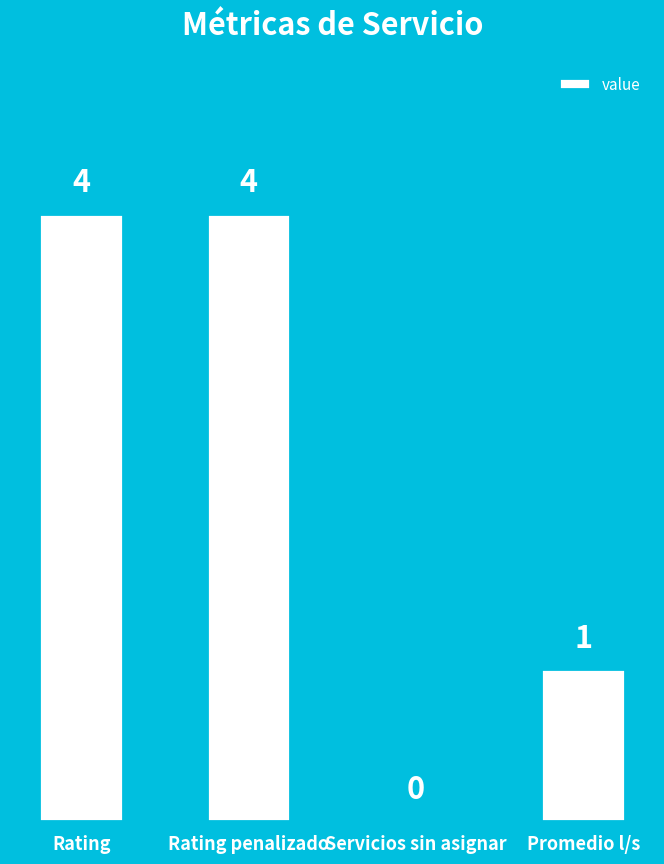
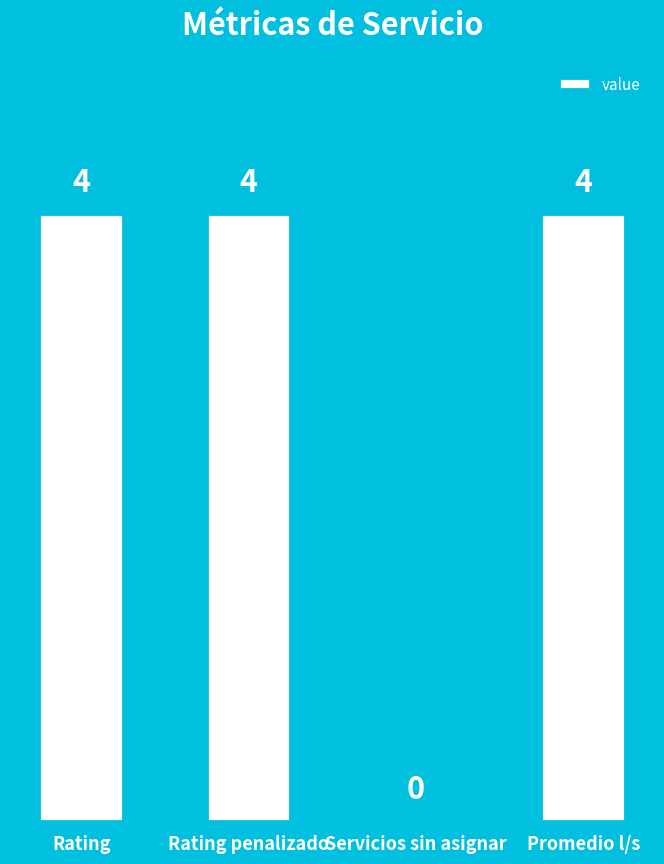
  {
    "Rating": 4,
    "Rating penalizado": 4,
    "Servicios sin asignar": 0,
-   "Promedio l/s": 1
+   "Promedio l/s": 4
  }
